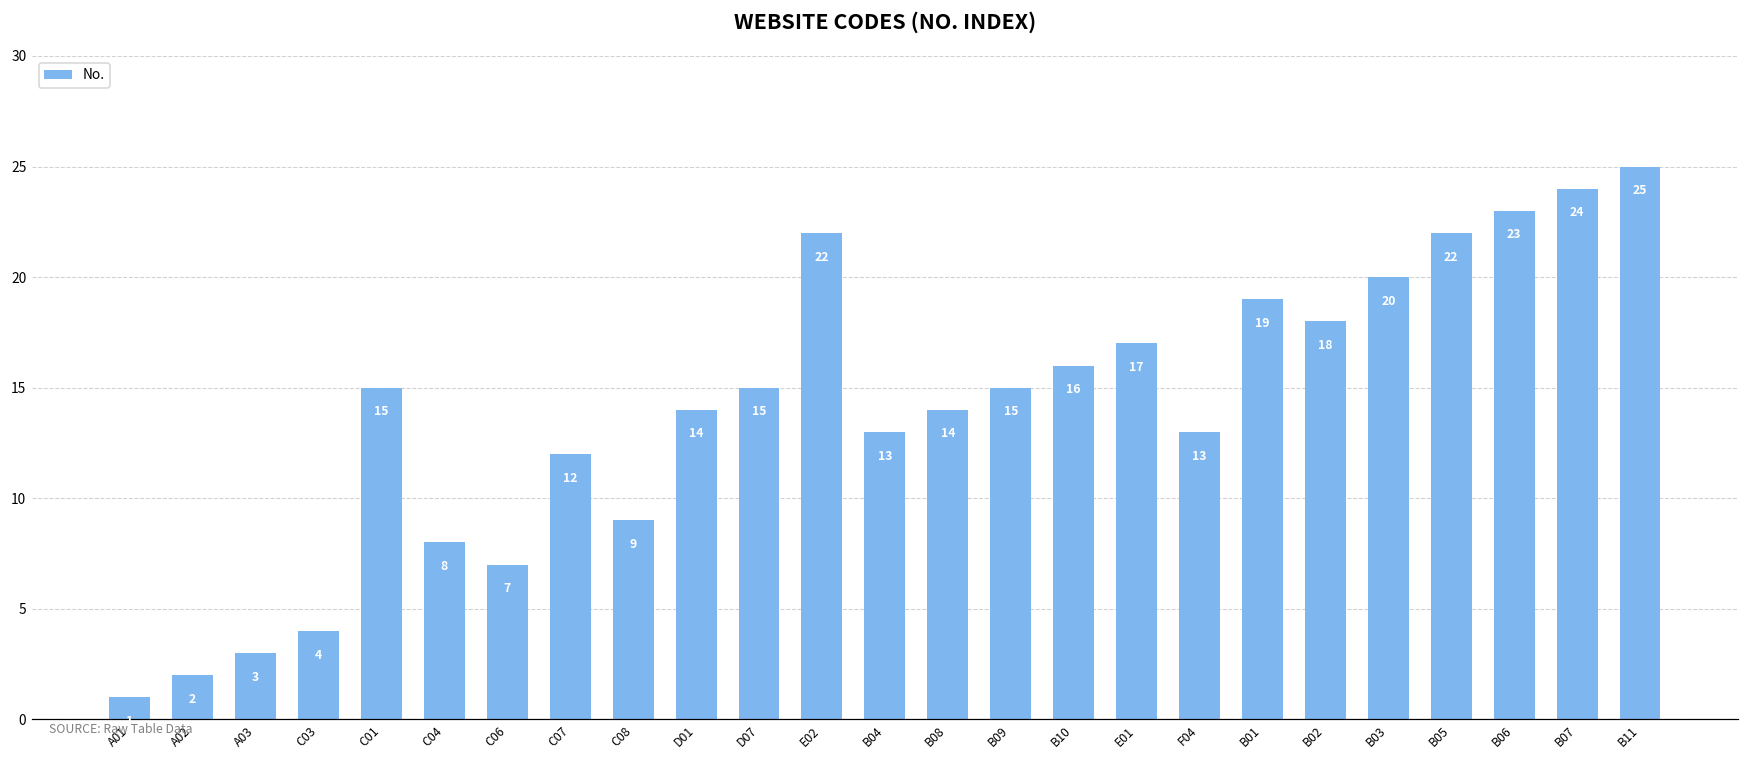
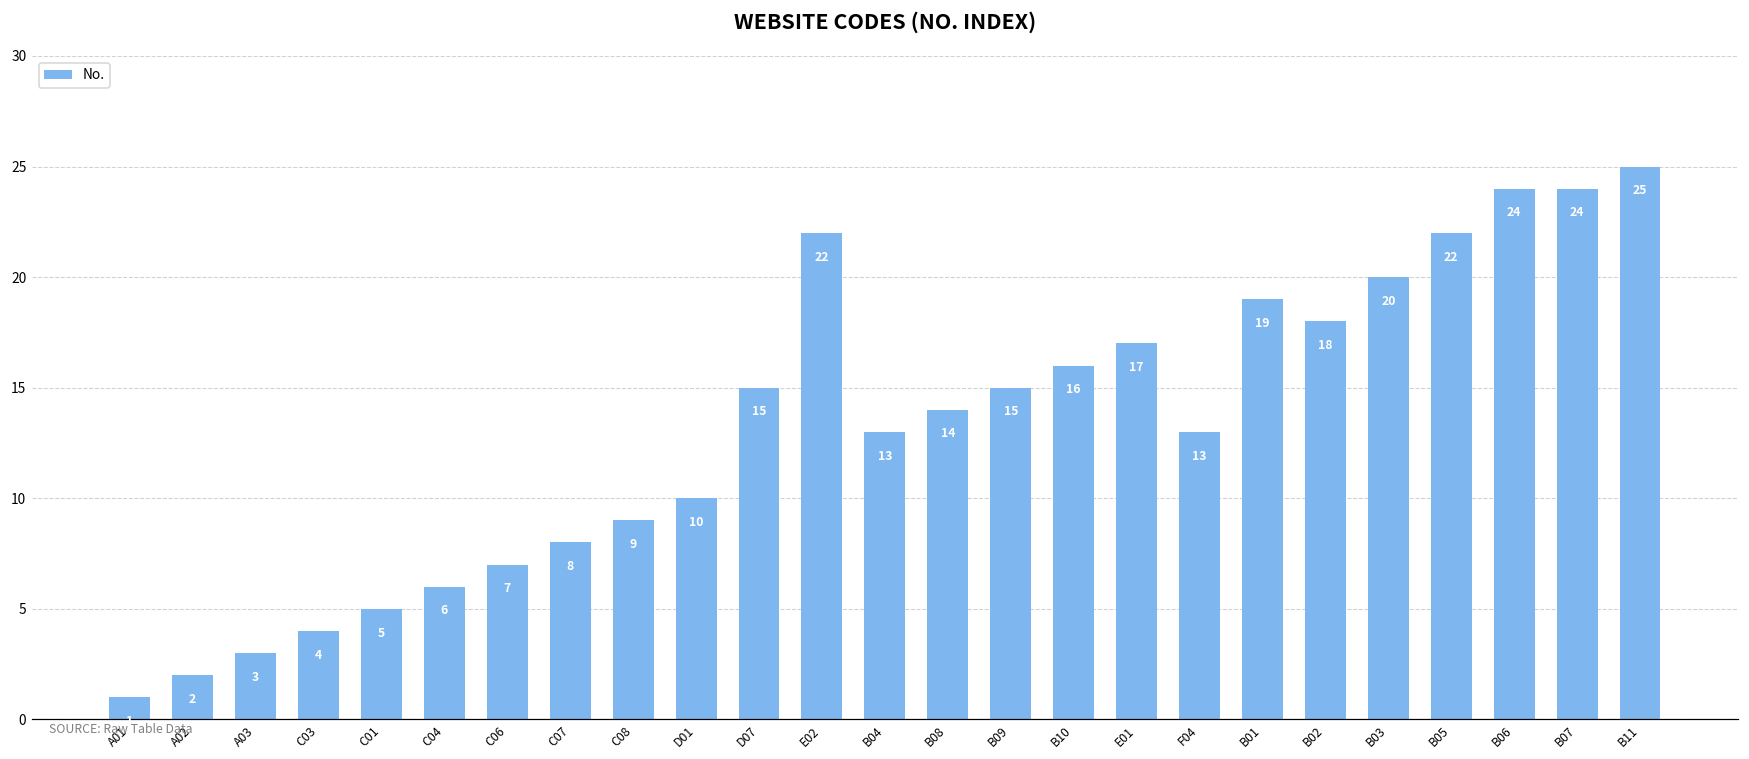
  {
    "A01": 1,
    "A02": 2,
    "A03": 3,
    "C03": 4,
-   "C01": 15,
-   "C04": 8,
+   "C01": 5,
+   "C04": 6,
    "C06": 7,
-   "C07": 12,
+   "C07": 8,
    "C08": 9,
-   "D01": 14,
+   "D01": 10,
    "D07": 15,
    "E02": 22,
    "B04": 13,
    "B08": 14,
    "B09": 15,
    "B10": 16,
    "E01": 17,
    "F04": 13,
    "B01": 19,
    "B02": 18,
    "B03": 20,
    "B05": 22,
-   "B06": 23,
+   "B06": 24,
    "B07": 24,
    "B11": 25
  }
